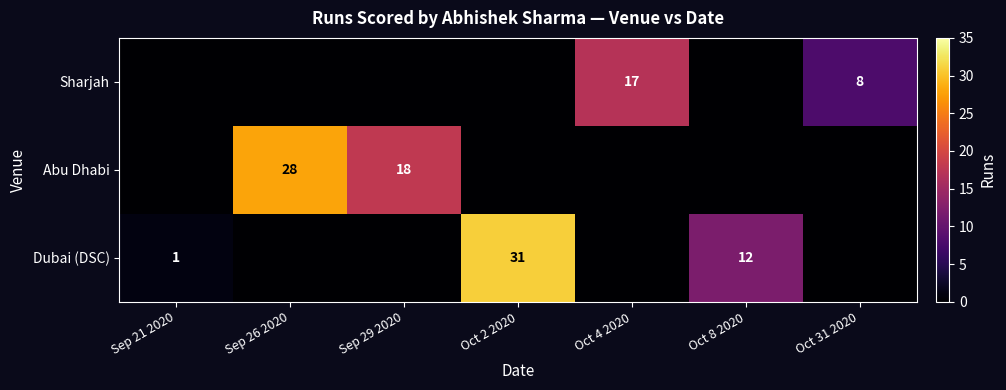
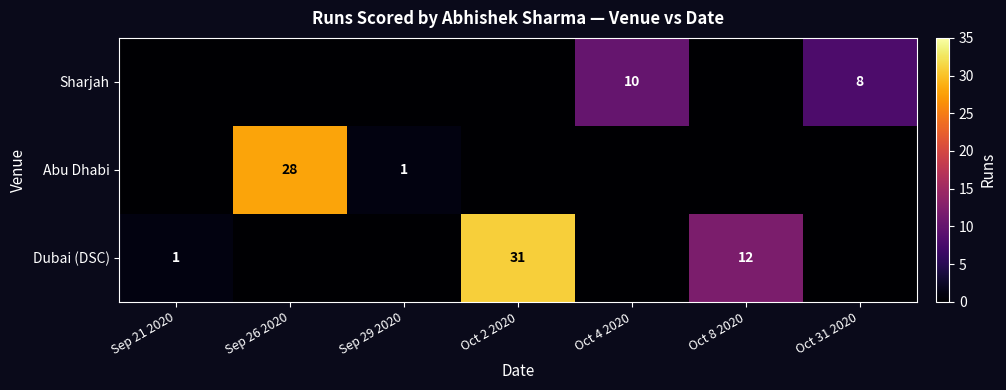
  {
    "Sharjah": {
-     "Oct 4 2020": 17,
+     "Oct 4 2020": 10,
      "Oct 31 2020": 8
    },
    "Abu Dhabi": {
      "Sep 26 2020": 28,
-     "Sep 29 2020": 18
+     "Sep 29 2020": 1
    },
    "Dubai (DSC)": {
      "Sep 21 2020": 1,
      "Oct 2 2020": 31,
      "Oct 8 2020": 12
    }
  }
